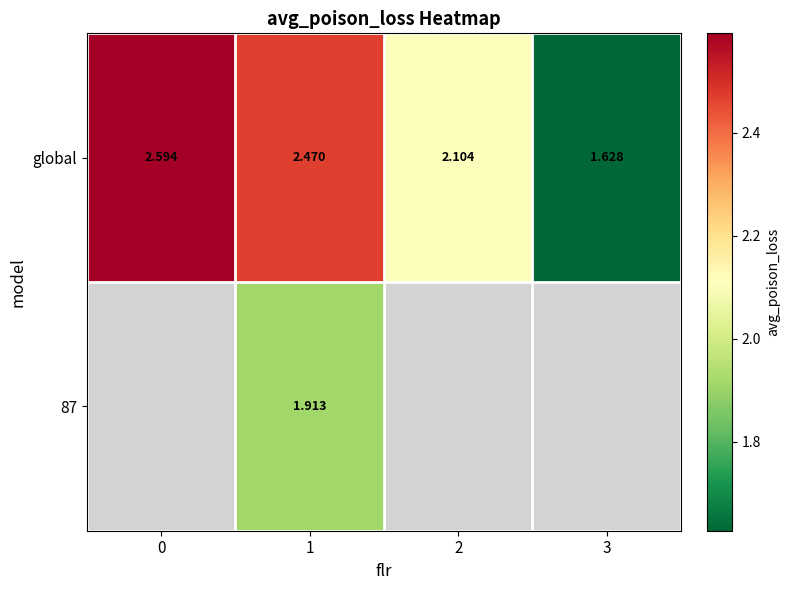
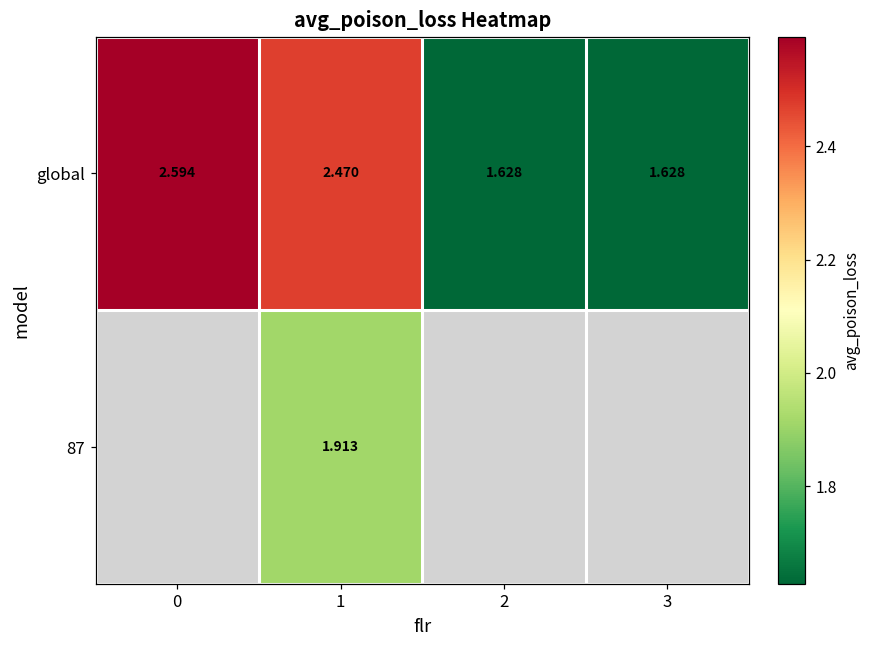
  {
    "global": {
      "0": 2.594,
      "1": 2.470,
-     "2": 2.104,
+     "2": 1.628,
      "3": 1.628
    },
    "87": {
      "1": 1.913
    }
  }
